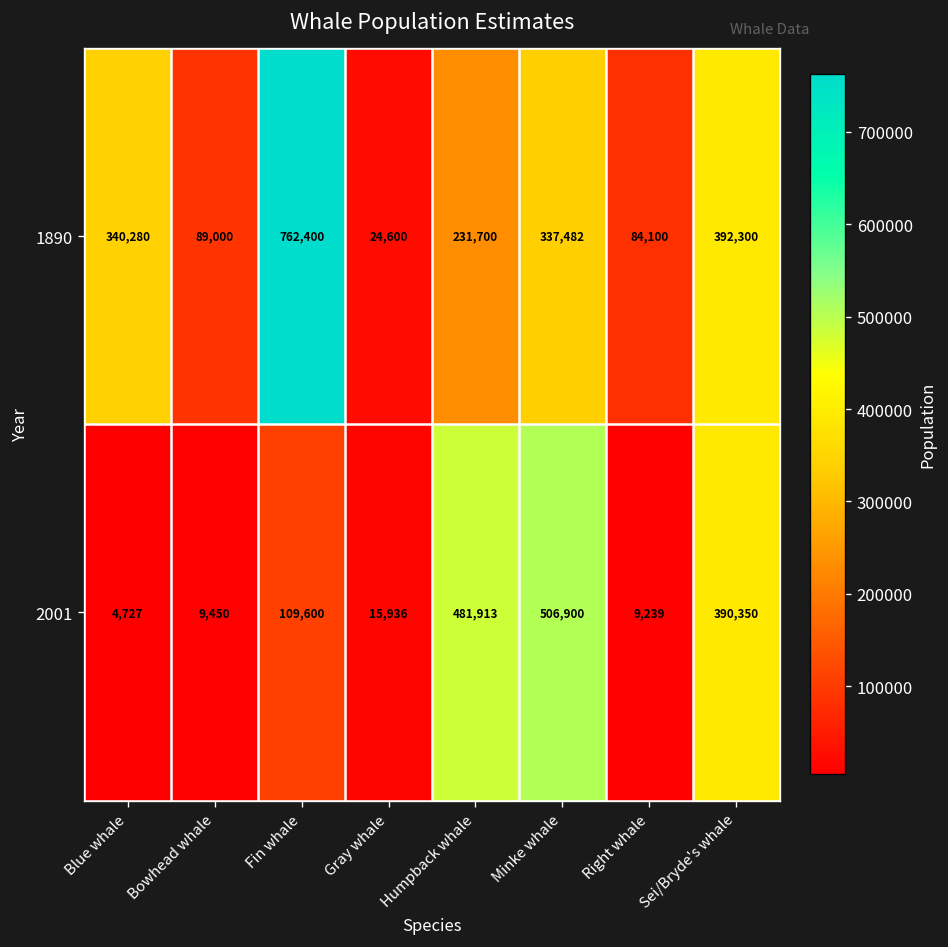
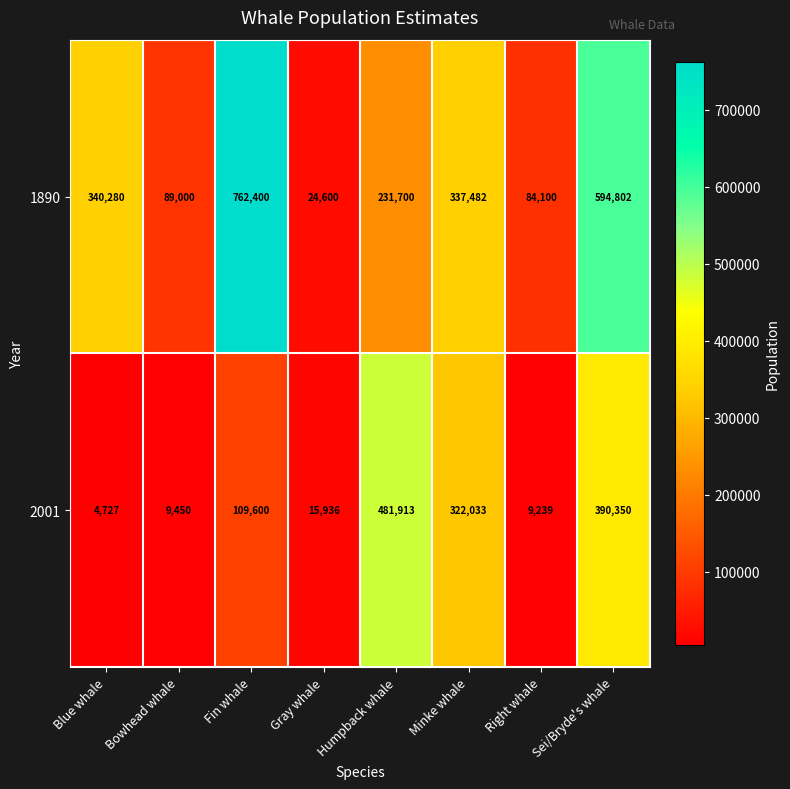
  {
    "1890": {
      "Blue whale": "340,280",
      "Bowhead whale": "89,000",
      "Fin whale": "762,400",
      "Gray whale": "24,600",
      "Humpback whale": "231,700",
      "Minke whale": "337,482",
      "Right whale": "84,100",
-     "Sei/Bryde's whale": "392,300"
+     "Sei/Bryde's whale": "594,802"
    },
    "2001": {
      "Blue whale": "4,727",
      "Bowhead whale": "9,450",
      "Fin whale": "109,600",
      "Gray whale": "15,936",
      "Humpback whale": "481,913",
-     "Minke whale": "506,900",
+     "Minke whale": "322,033",
      "Right whale": "9,239",
      "Sei/Bryde's whale": "390,350"
    }
  }
